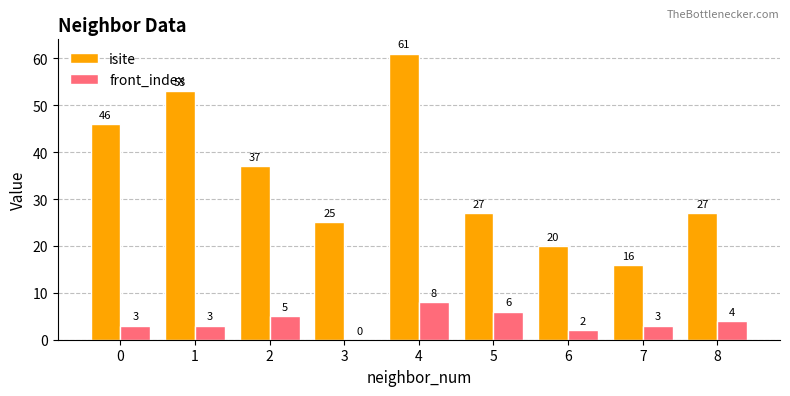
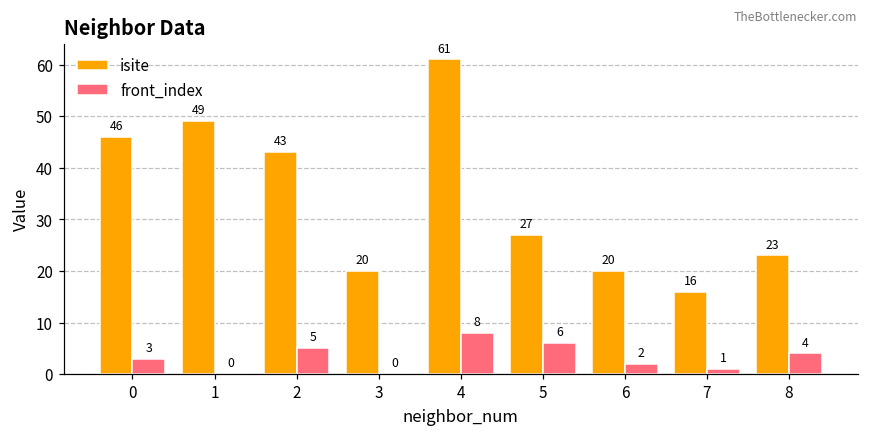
  {
    "isite": {
      "0": 46,
-     "1": 53,
-     "2": 37,
-     "3": 25,
+     "1": 49,
+     "2": 43,
+     "3": 20,
      "4": 61,
      "5": 27,
      "6": 20,
      "7": 16,
-     "8": 27
+     "8": 23
    },
    "front_index": {
      "0": 3,
-     "1": 3,
+     "1": 0,
      "2": 5,
      "3": 0,
      "4": 8,
      "5": 6,
      "6": 2,
-     "7": 3,
+     "7": 1,
      "8": 4
    }
  }
